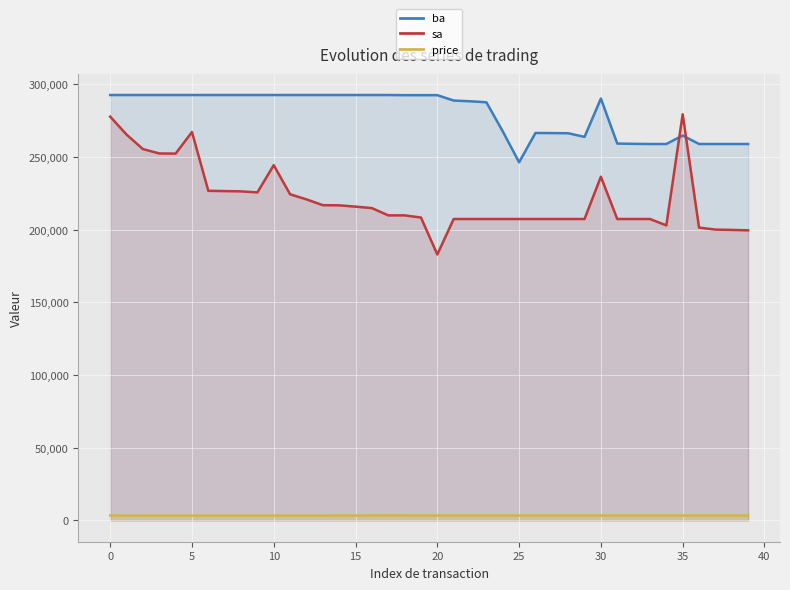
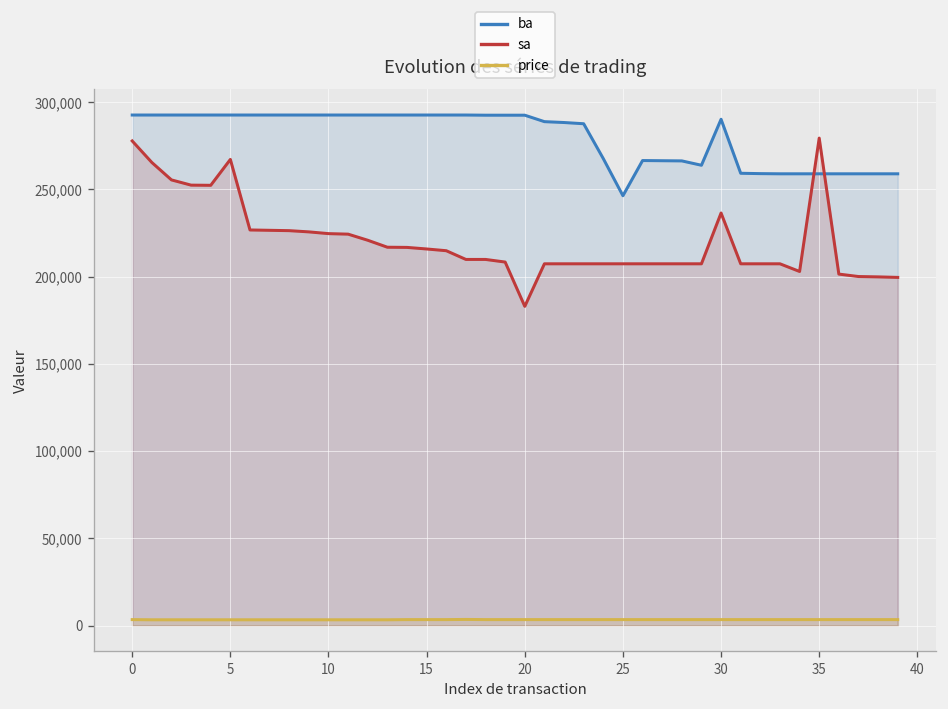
  {
    "ba": {
      "0": "293,000",
      "5": "293,000",
      "10": "293,000",
      "15": "293,000",
      "20": "293,000",
      "25": "246,000",
      "30": "290,000",
-     "35": "265,000"
+     "35": "259,000"
    },
    "sa": {
      "0": "278,000",
      "5": "267,000",
-     "10": "244,000",
+     "10": "225,000",
      "15": "216,000",
      "20": "183,000",
      "25": "207,000",
      "30": "237,000",
      "35": "279,000"
    },
    "price": {
      "0": "3,000",
      "5": "3,000",
      "10": "3,000",
      "15": "3,000",
      "20": "3,000",
      "25": "3,000",
      "30": "3,000",
      "35": "3,000"
    }
  }
